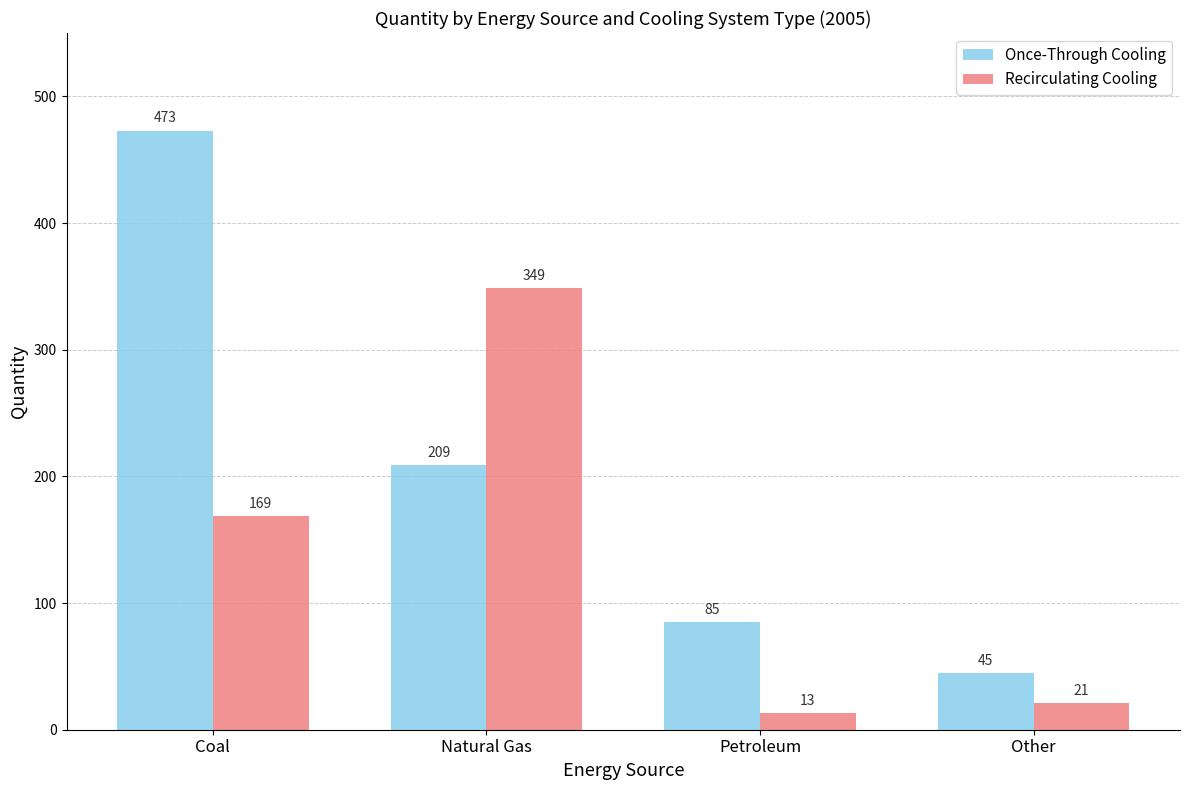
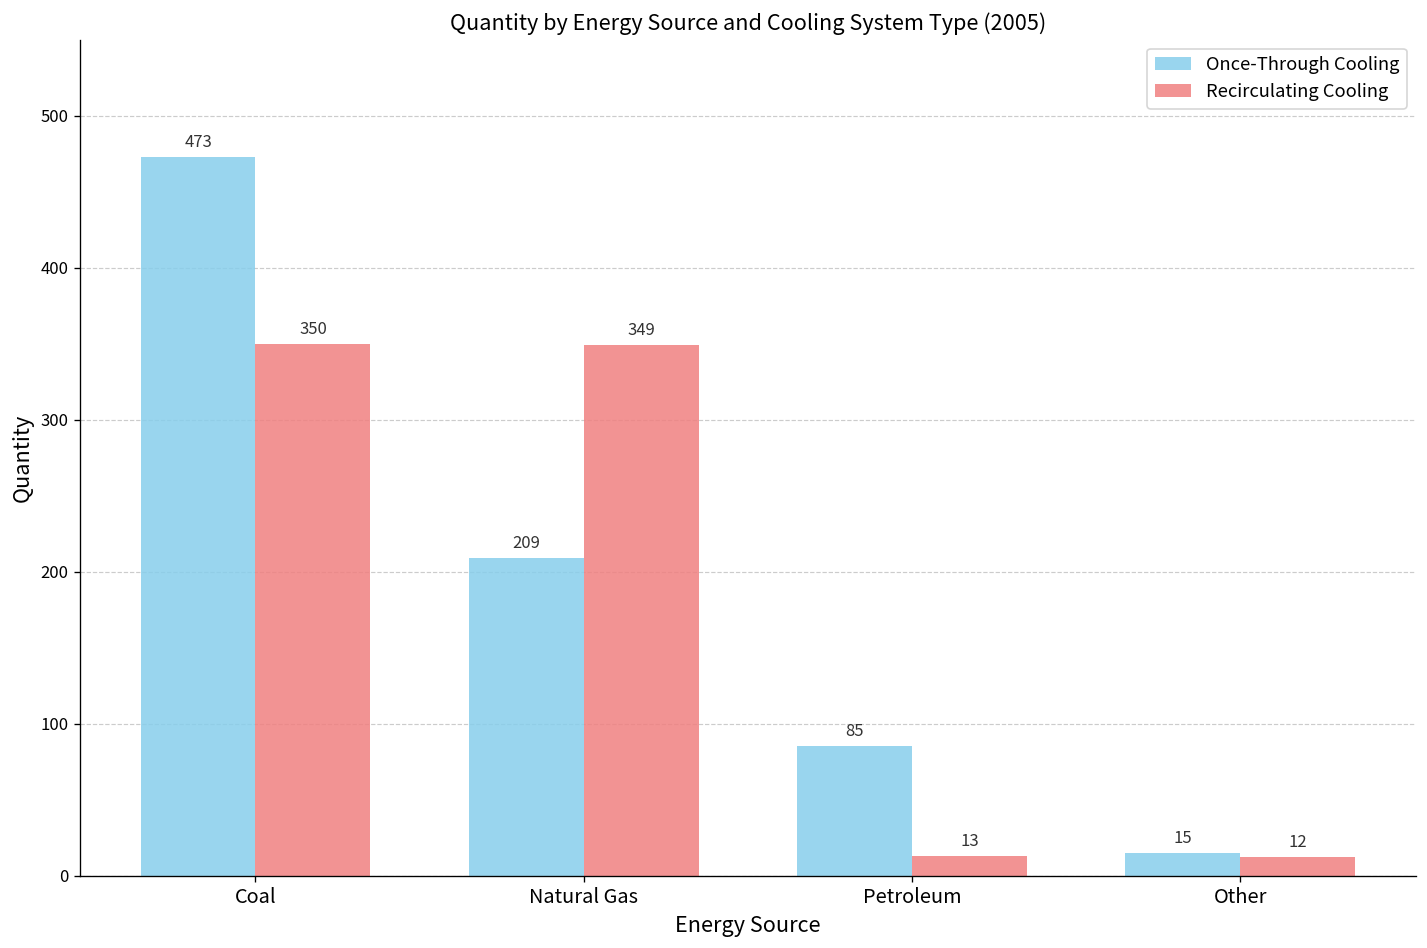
  {
    "Once-Through Cooling": {
      "Coal": 473,
      "Natural Gas": 209,
      "Petroleum": 85,
-     "Other": 45
+     "Other": 15
    },
    "Recirculating Cooling": {
-     "Coal": 169,
+     "Coal": 350,
      "Natural Gas": 349,
      "Petroleum": 13,
-     "Other": 21
+     "Other": 12
    }
  }
